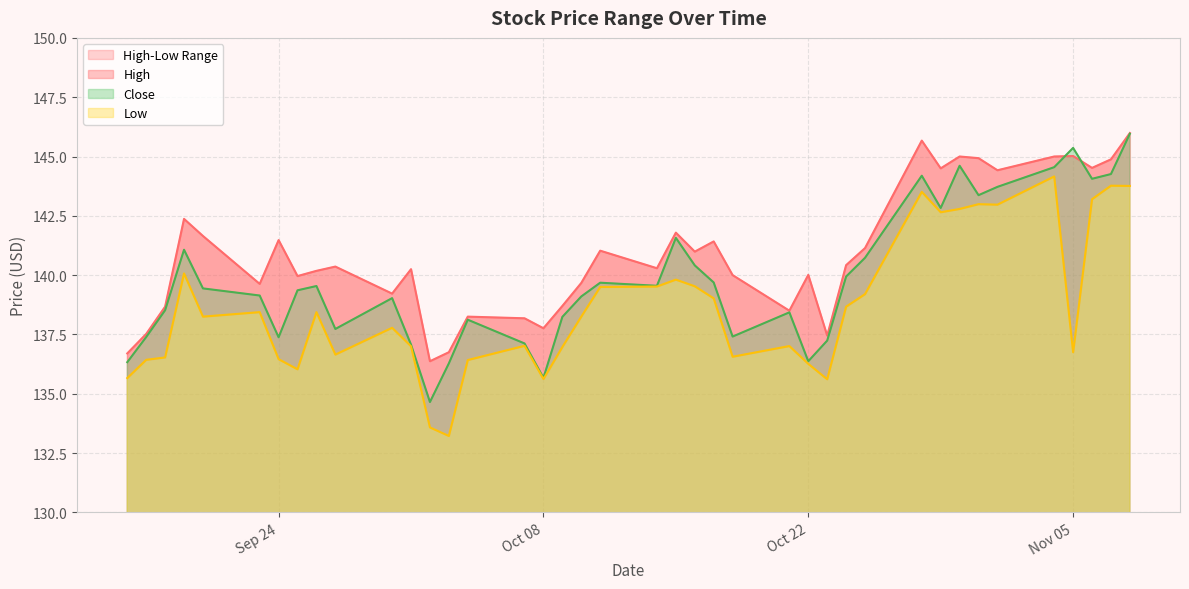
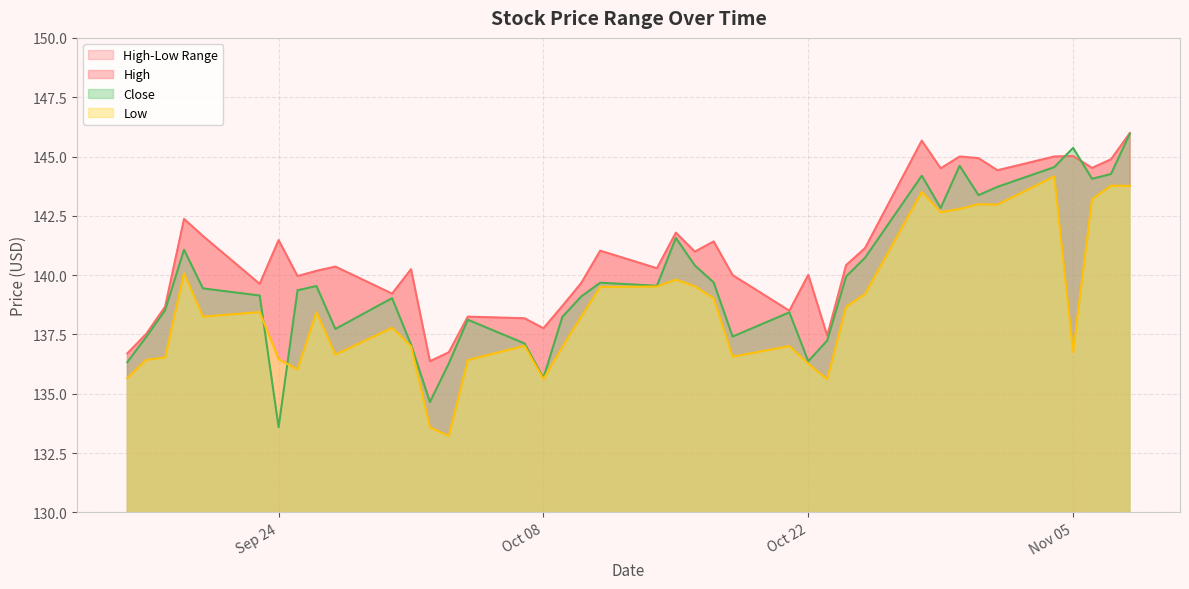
  {
    "High": {
      "Sep 24": 141.5,
      "Oct 08": 137.8,
      "Oct 22": 140.0,
      "Nov 05": 145.0
    },
    "Close": {
-     "Sep 24": 137.4,
+     "Sep 24": 133.6,
      "Oct 22": 136.4,
      "Nov 05": 145.4
    },
    "Low": {
      "Sep 24": 136.5,
      "Oct 22": 136.3,
      "Nov 05": 136.7
    }
  }
